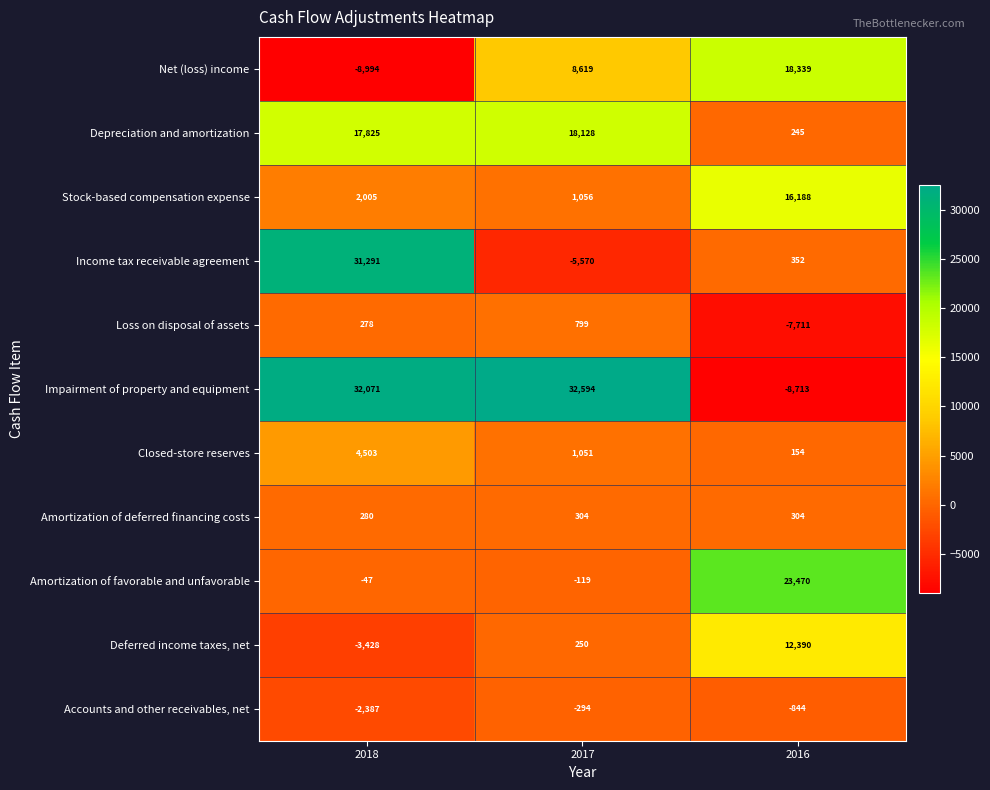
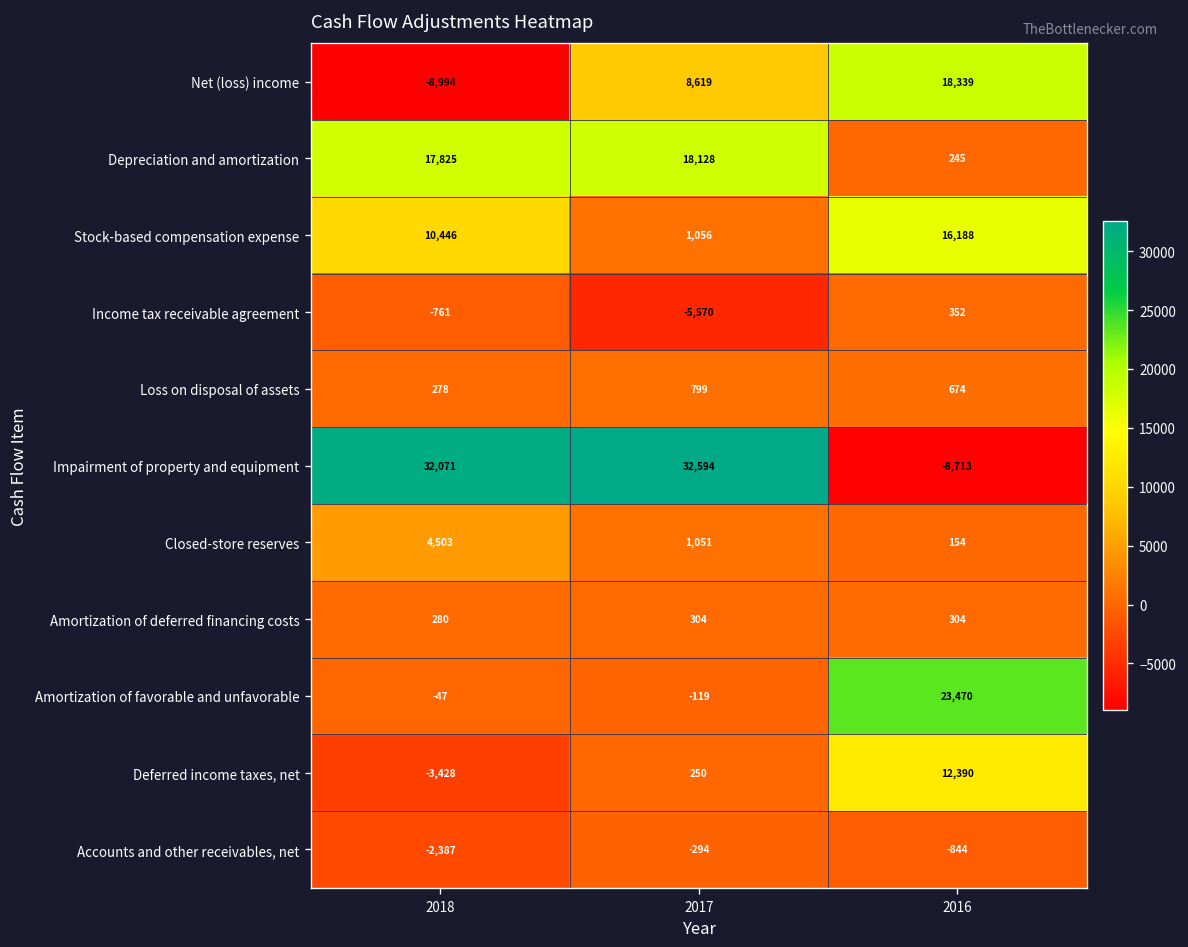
  {
    "Net (loss) income": {
      "2018": "-8,994",
      "2017": "8,619",
      "2016": "18,339"
    },
    "Depreciation and amortization": {
      "2018": "17,825",
      "2017": "18,128",
      "2016": "245"
    },
    "Stock-based compensation expense": {
-     "2018": "2,005",
+     "2018": "10,446",
      "2017": "1,056",
      "2016": "16,188"
    },
    "Income tax receivable agreement": {
-     "2018": "31,291",
+     "2018": "-761",
      "2017": "-5,570",
      "2016": "352"
    },
    "Loss on disposal of assets": {
      "2018": "278",
      "2017": "799",
-     "2016": "-7,711"
+     "2016": "674"
    },
    "Impairment of property and equipment": {
      "2018": "32,071",
      "2017": "32,594",
      "2016": "-8,713"
    },
    "Closed-store reserves": {
      "2018": "4,503",
      "2017": "1,051",
      "2016": "154"
    },
    "Amortization of deferred financing costs": {
      "2018": "280",
      "2017": "304",
      "2016": "304"
    },
    "Amortization of favorable and unfavorable": {
      "2018": "-47",
      "2017": "-119",
      "2016": "23,470"
    },
    "Deferred income taxes, net": {
      "2018": "-3,428",
      "2017": "250",
      "2016": "12,390"
    },
    "Accounts and other receivables, net": {
      "2018": "-2,387",
      "2017": "-294",
      "2016": "-844"
    }
  }
